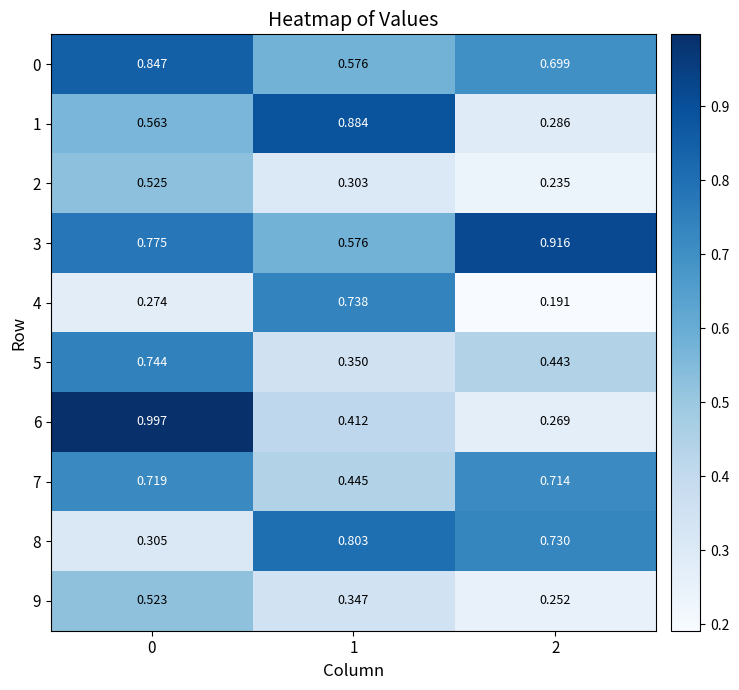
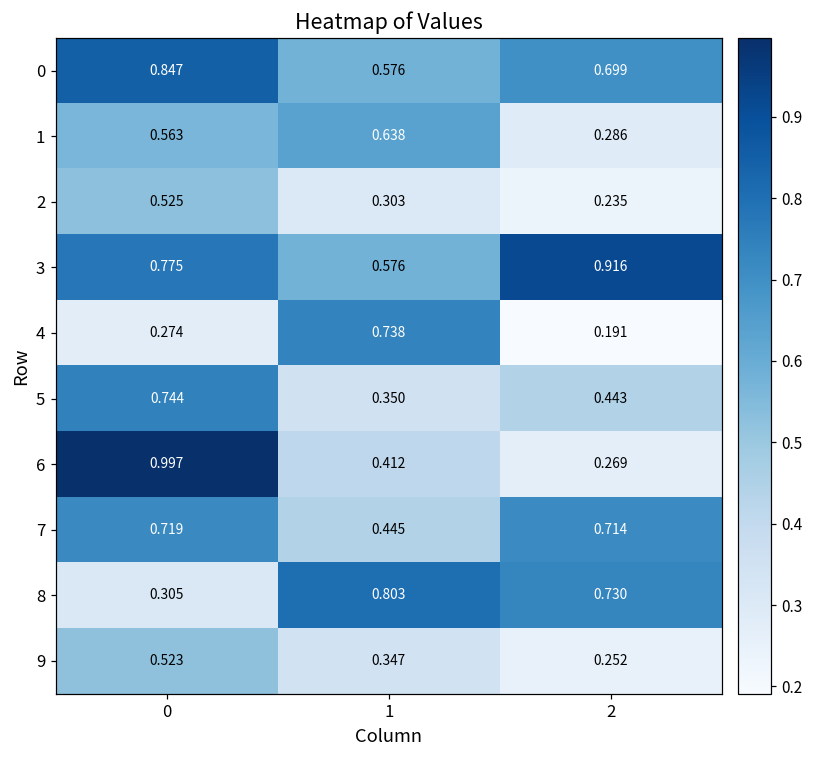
  {
    "0": {
      "0": 0.847,
      "1": 0.576,
      "2": 0.699
    },
    "1": {
      "0": 0.563,
-     "1": 0.884,
+     "1": 0.638,
      "2": 0.286
    },
    "2": {
      "0": 0.525,
      "1": 0.303,
      "2": 0.235
    },
    "3": {
      "0": 0.775,
      "1": 0.576,
      "2": 0.916
    },
    "4": {
      "0": 0.274,
      "1": 0.738,
      "2": 0.191
    },
    "5": {
      "0": 0.744,
      "1": 0.350,
      "2": 0.443
    },
    "6": {
      "0": 0.997,
      "1": 0.412,
      "2": 0.269
    },
    "7": {
      "0": 0.719,
      "1": 0.445,
      "2": 0.714
    },
    "8": {
      "0": 0.305,
      "1": 0.803,
      "2": 0.730
    },
    "9": {
      "0": 0.523,
      "1": 0.347,
      "2": 0.252
    }
  }
